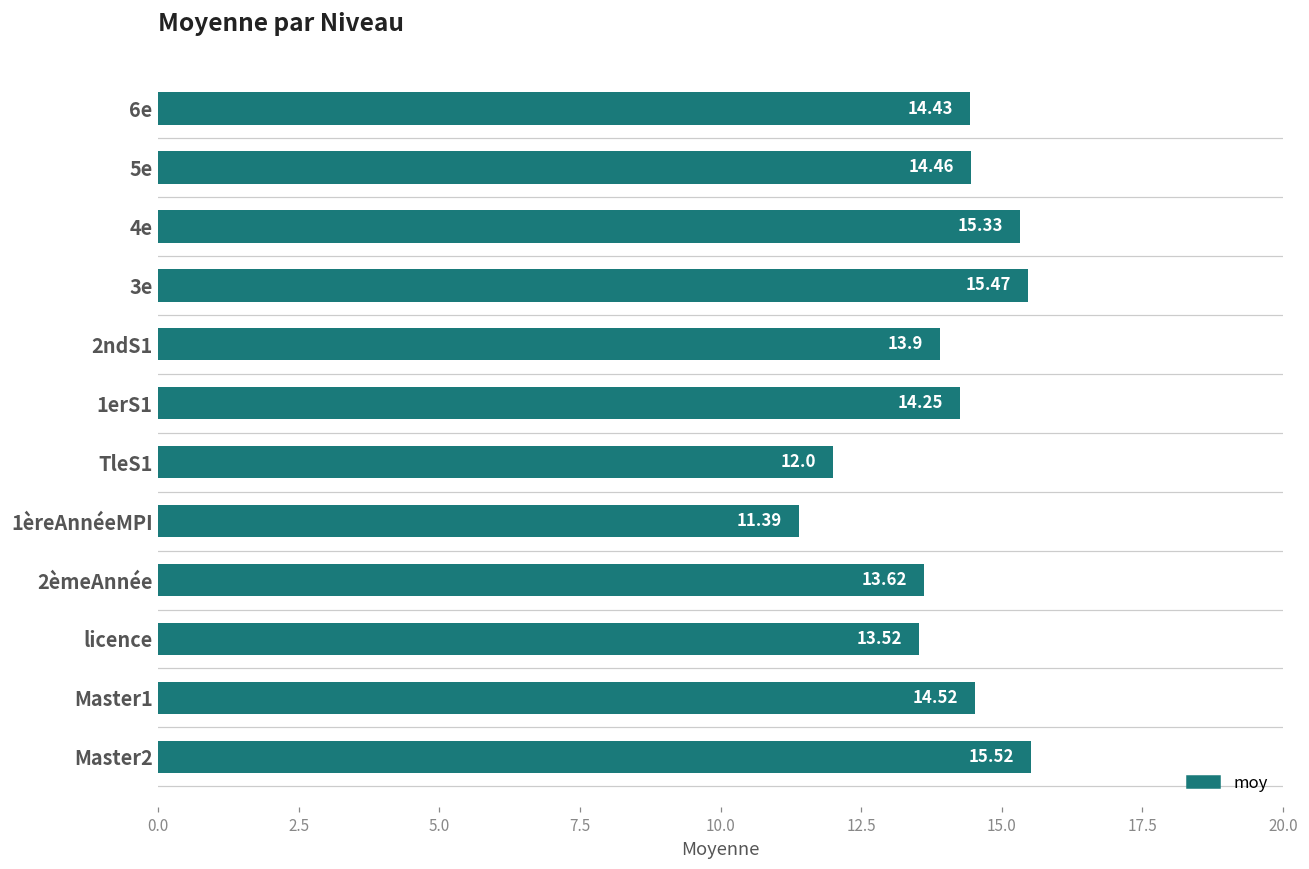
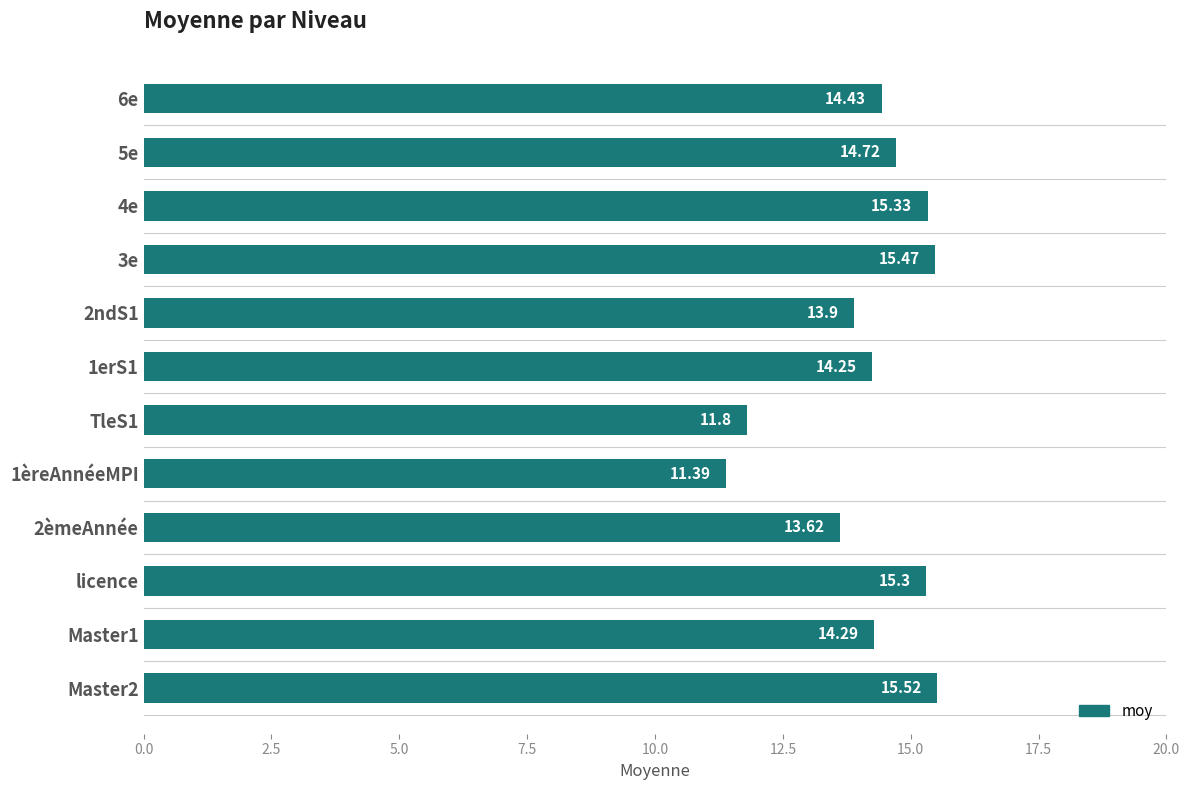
  {
    "6e": 14.43,
-   "5e": 14.46,
+   "5e": 14.72,
    "4e": 15.33,
    "3e": 15.47,
    "2ndS1": 13.9,
    "1erS1": 14.25,
-   "TleS1": 12.0,
+   "TleS1": 11.8,
    "1èreAnnéeMPI": 11.39,
    "2èmeAnnée": 13.62,
-   "licence": 13.52,
-   "Master1": 14.52,
+   "licence": 15.3,
+   "Master1": 14.29,
    "Master2": 15.52
  }
